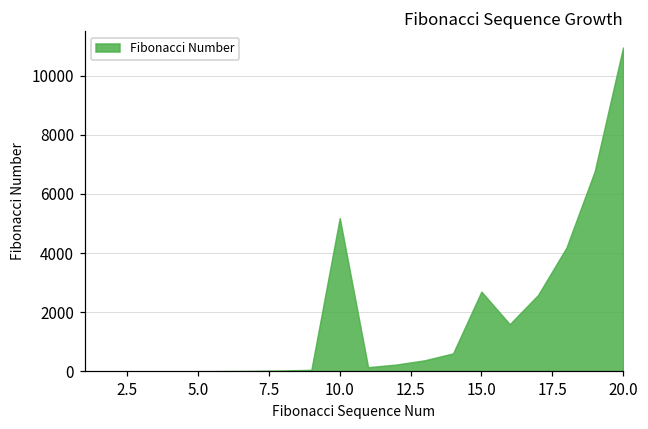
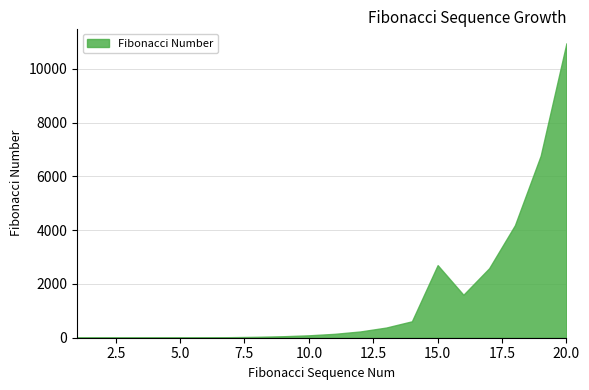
  {
-   "10.0": 5200,
+   "10.0": 100,
    "15.0": 2700,
    "20.0": 10900
  }
